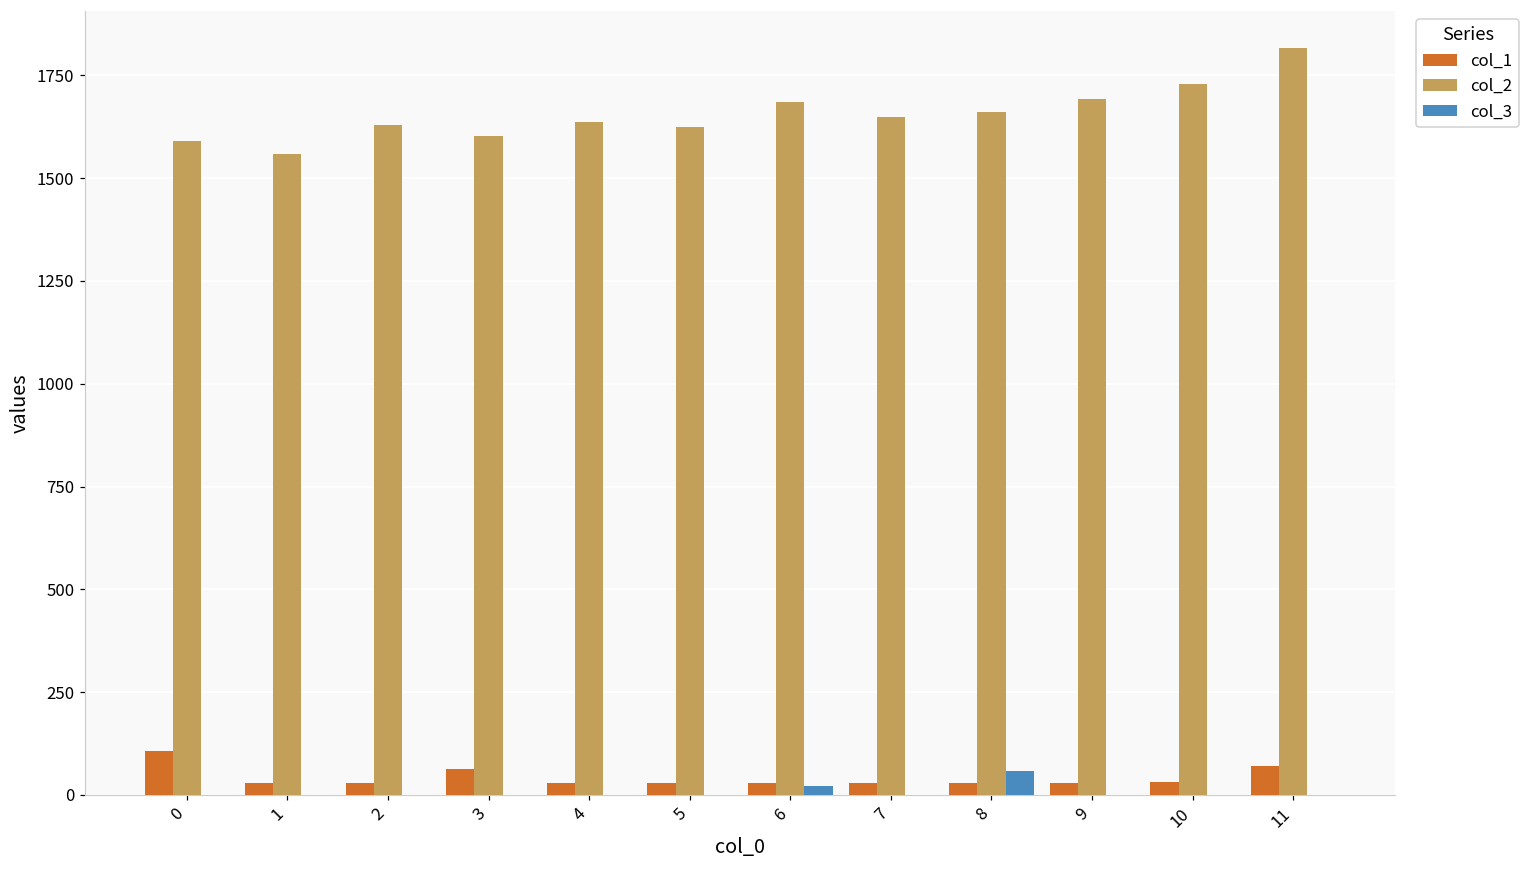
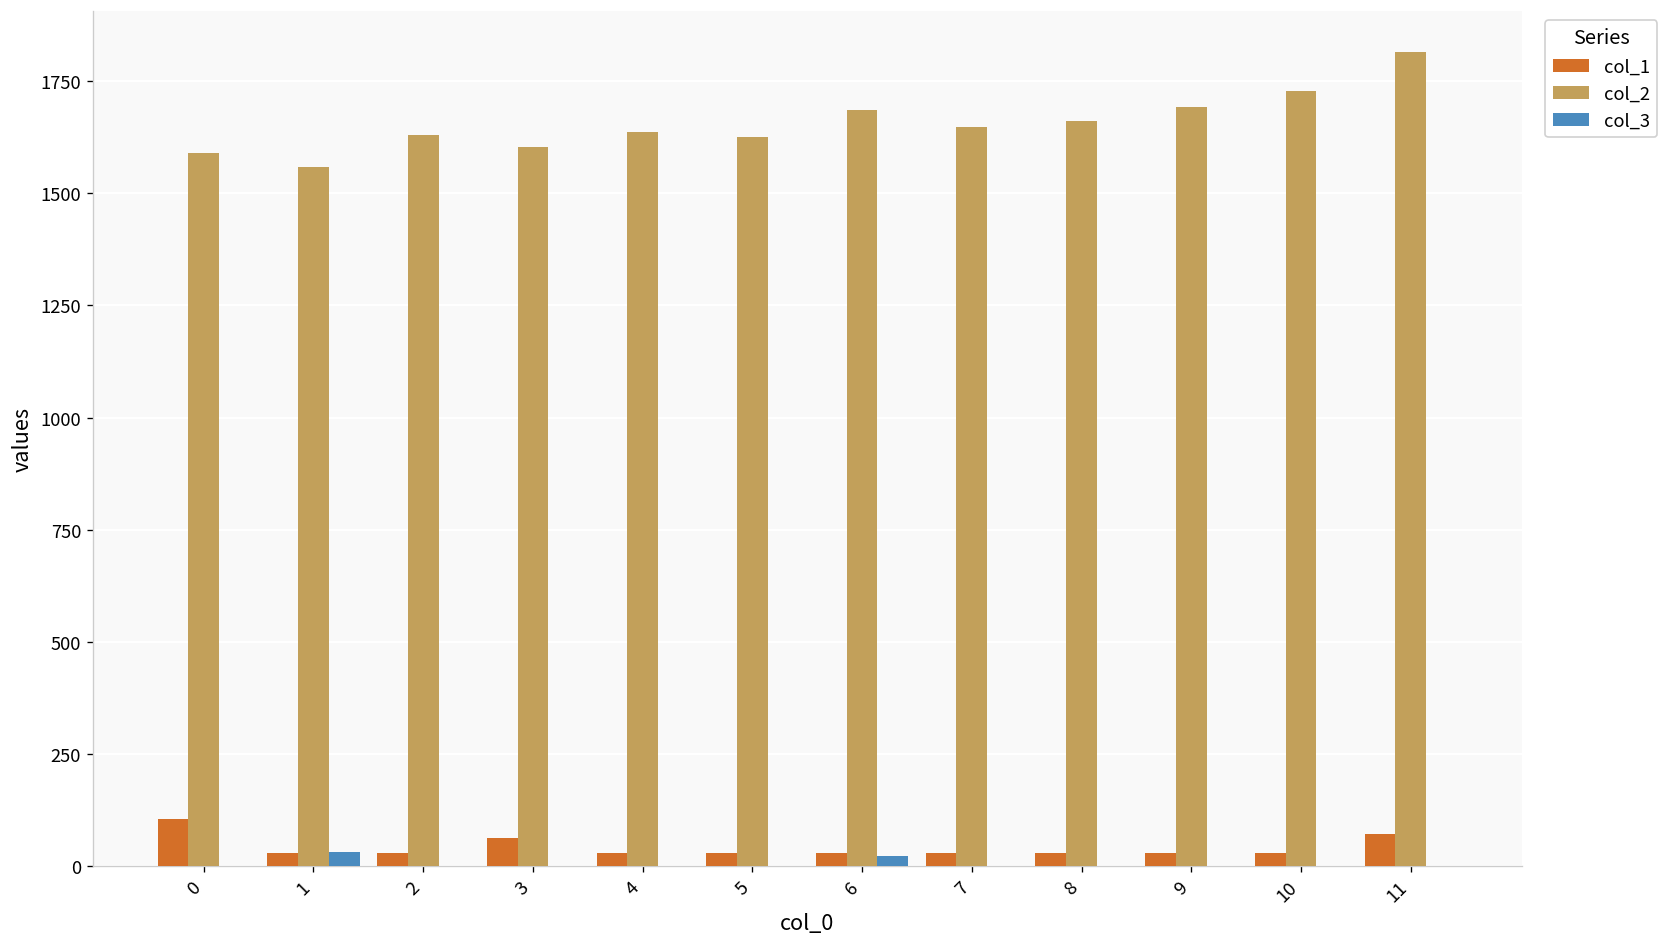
  {
    "col_1": {
      "0": 110,
      "1": 30,
      "2": 30,
      "3": 60,
      "4": 30,
      "5": 30,
      "6": 30,
      "7": 30,
      "8": 30,
      "9": 30,
      "10": 30,
      "11": 70
    },
    "col_2": {
      "0": 1590,
      "1": 1560,
      "2": 1630,
      "3": 1600,
      "4": 1640,
      "5": 1630,
      "6": 1690,
      "7": 1650,
      "8": 1660,
      "9": 1690,
      "10": 1730,
      "11": 1820
    },
    "col_3": {
-     "1": 0,
+     "1": 30,
      "6": 20,
-     "8": 60
+     "8": 0
    }
  }
